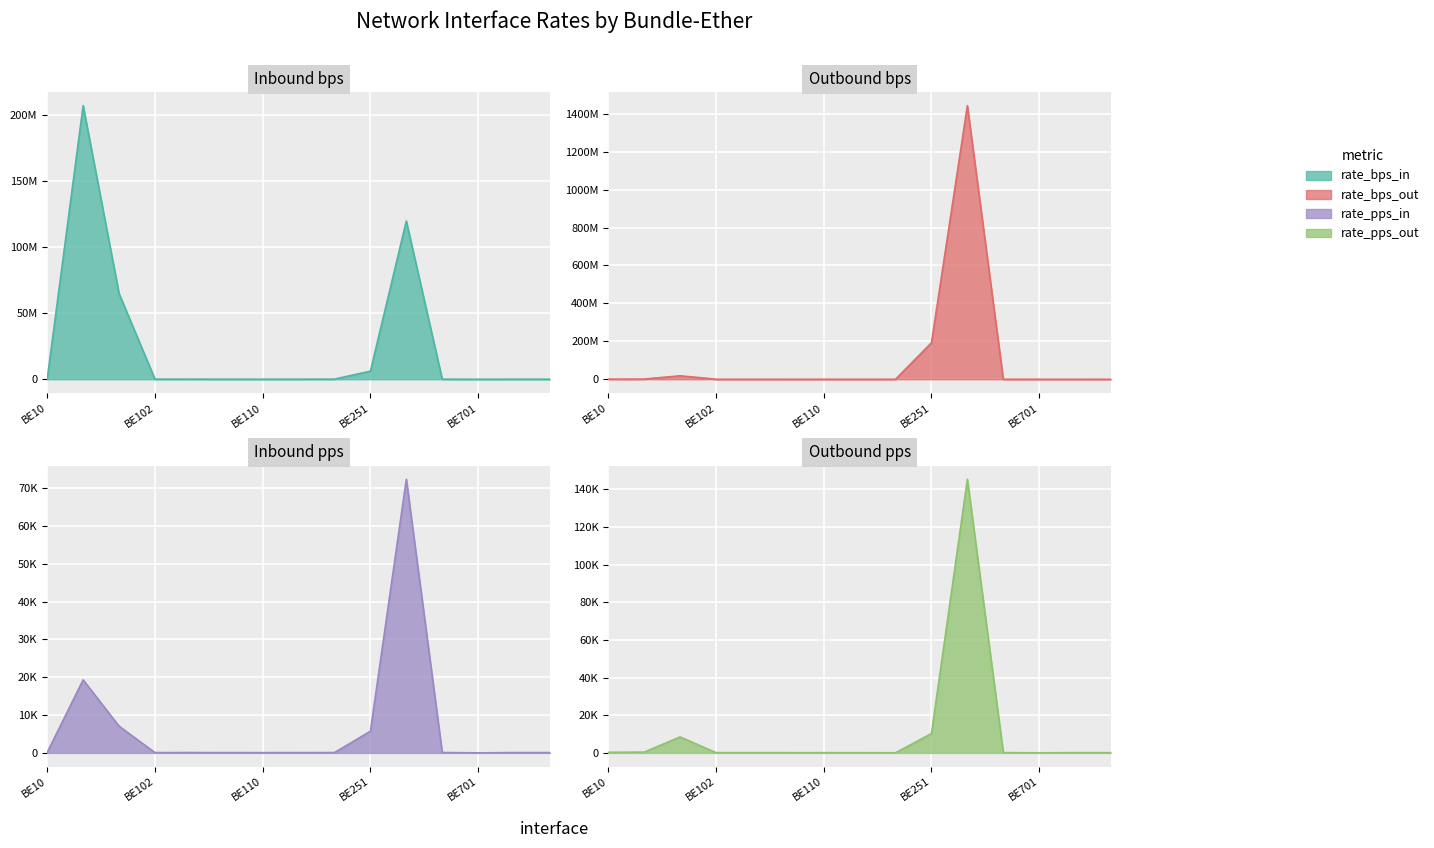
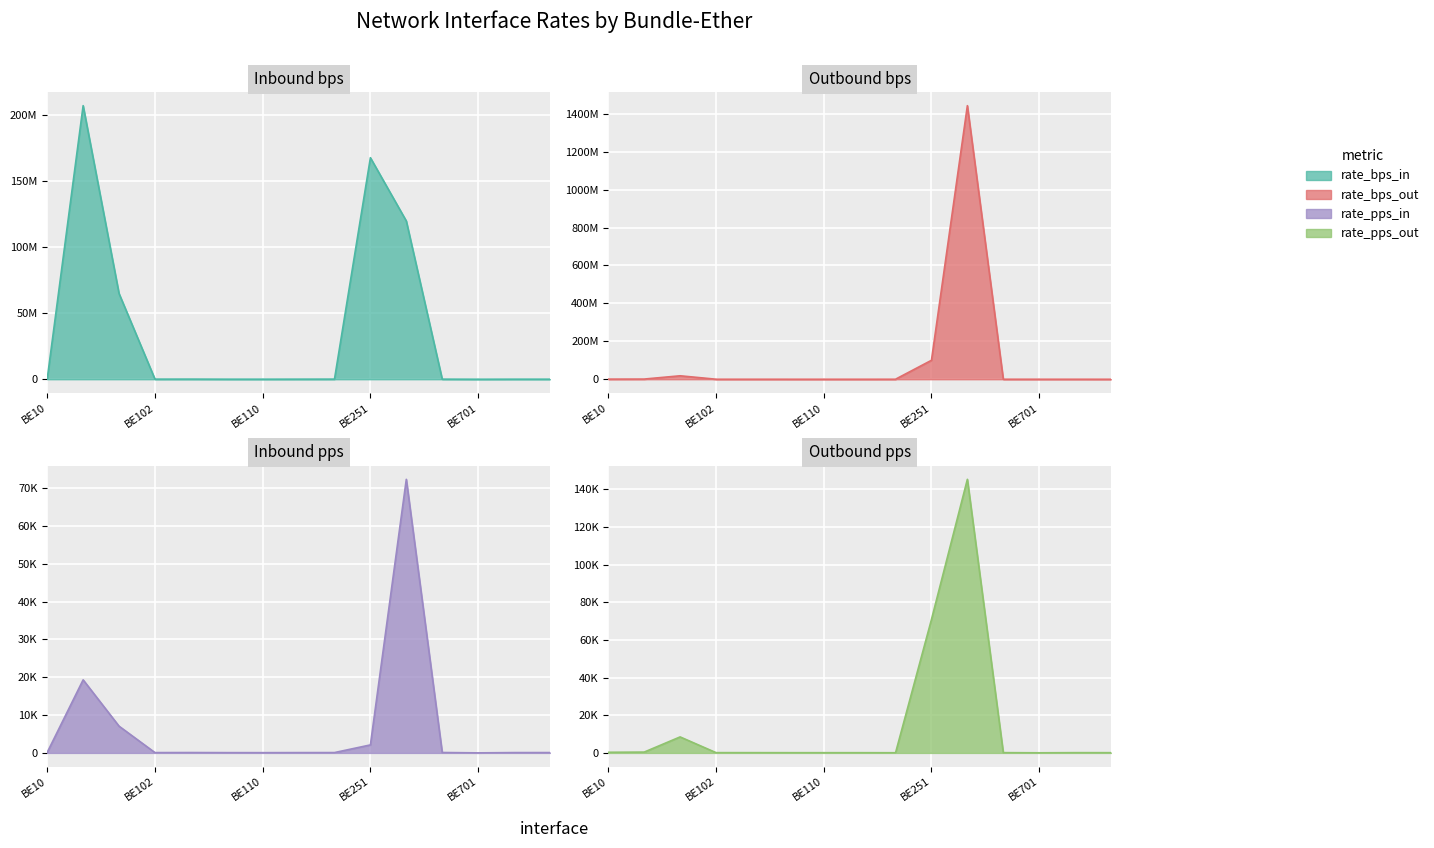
  {
    "Inbound bps": {
      "BE10": 0,
      "BE102": 0,
      "BE110": 0,
-     "BE251": 6000000,
+     "BE251": 168000000,
      "BE701": 0
    },
    "Outbound bps": {
      "BE10": 0,
      "BE102": 0,
      "BE110": 0,
-     "BE251": 190000000,
+     "BE251": 100000000,
      "BE701": 0
    },
    "Inbound pps": {
      "BE10": 0,
      "BE102": 0,
      "BE110": 0,
-     "BE251": 6000,
+     "BE251": 2000,
      "BE701": 0
    },
    "Outbound pps": {
      "BE10": 0,
      "BE102": 0,
      "BE110": 0,
-     "BE251": 10000,
+     "BE251": 71000,
      "BE701": 0
    }
  }
